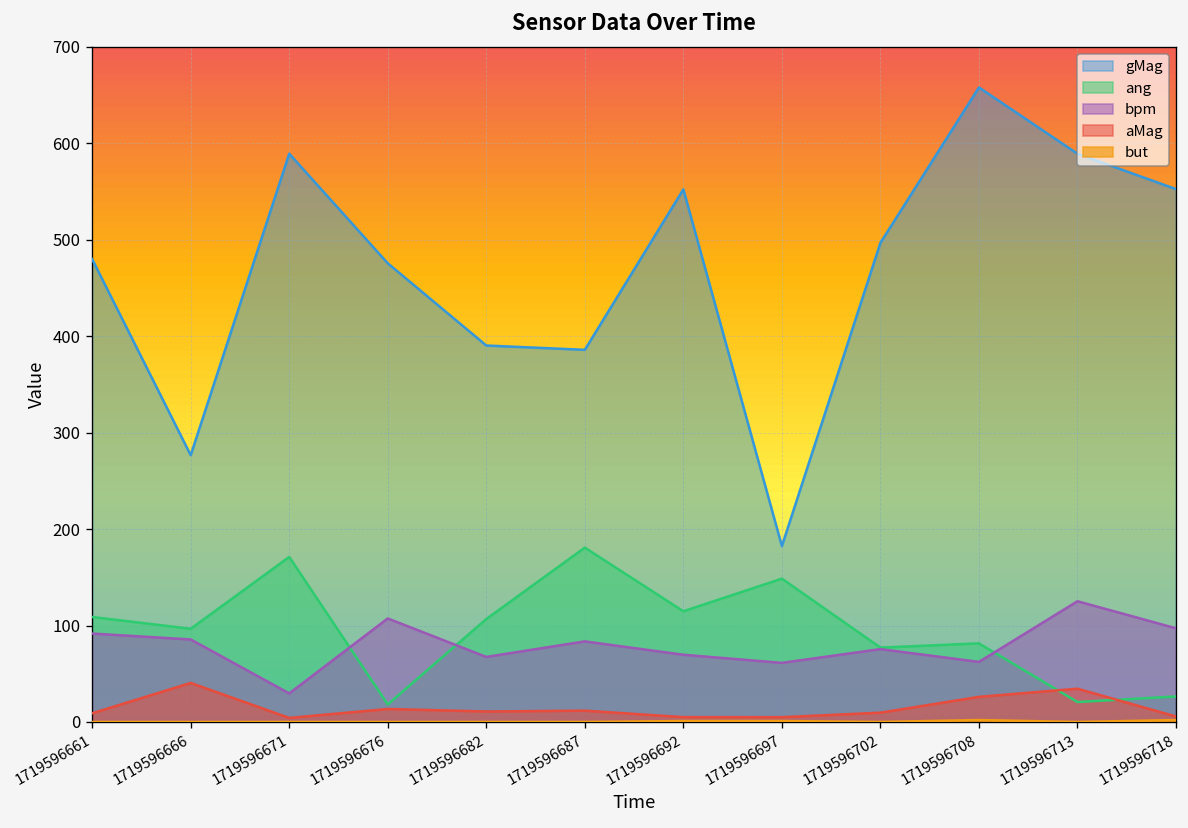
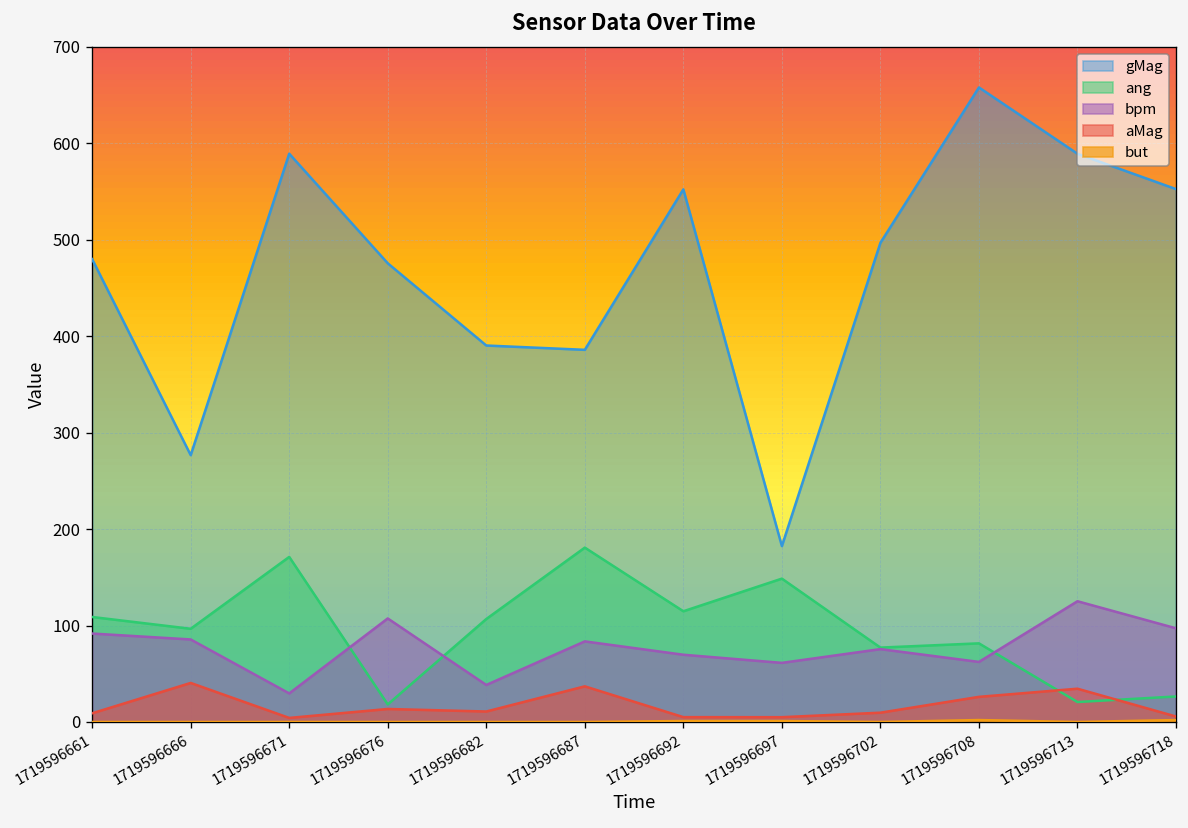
  {
    "gMag": {
      "1719596661": 480,
      "1719596666": 280,
      "1719596671": 590,
      "1719596676": 480,
      "1719596682": 390,
      "1719596687": 390,
      "1719596692": 550,
      "1719596697": 180,
      "1719596702": 500,
      "1719596708": 660,
      "1719596718": 550
    },
    "ang": {
      "1719596661": 110,
      "1719596666": 100,
      "1719596671": 170,
      "1719596676": 20,
      "1719596682": 110,
      "1719596687": 180,
      "1719596692": 110,
      "1719596697": 150,
      "1719596708": 80,
      "1719596713": 20,
      "1719596718": 30
    },
    "bpm": {
      "1719596661": 90,
      "1719596666": 90,
      "1719596671": 30,
      "1719596676": 110,
-     "1719596682": 70,
+     "1719596682": 40,
      "1719596687": 80,
      "1719596692": 70,
      "1719596697": 60,
      "1719596708": 60,
      "1719596713": 130,
      "1719596718": 100
    },
    "aMag": {
      "1719596661": 10,
      "1719596666": 40,
      "1719596671": 0,
      "1719596676": 10,
      "1719596682": 10,
-     "1719596687": 10,
+     "1719596687": 40,
      "1719596692": 10,
      "1719596697": 0,
      "1719596702": 10,
      "1719596708": 30,
      "1719596713": 30,
      "1719596718": 10
    },
    "but": {
      "1719596661": 0,
      "1719596666": 0,
      "1719596671": 0,
      "1719596676": 0,
      "1719596682": 0,
      "1719596687": 0,
      "1719596692": 0,
      "1719596697": 0,
      "1719596702": 0,
      "1719596708": 0,
      "1719596713": 0,
      "1719596718": 0
    }
  }
